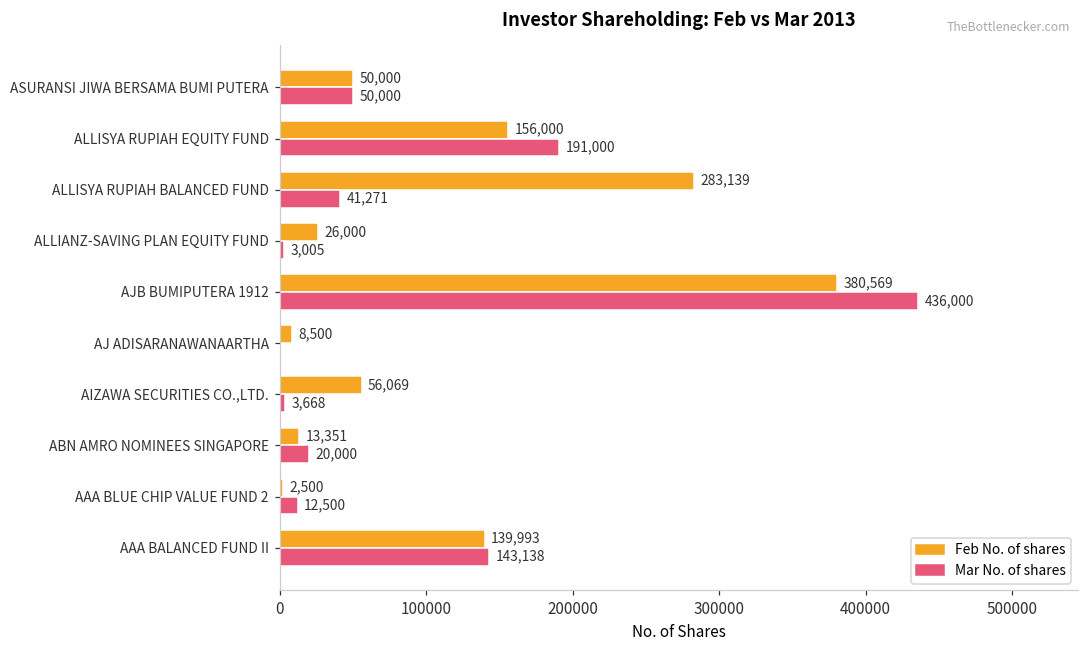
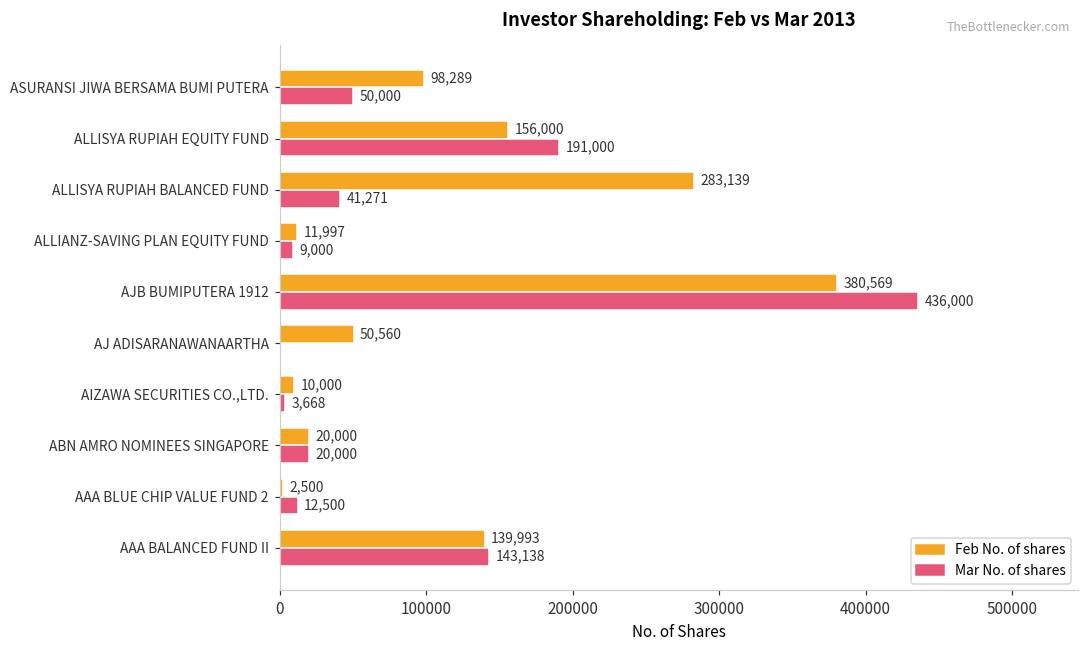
  {
    "Feb No. of shares": {
-     "ASURANSI JIWA BERSAMA BUMI PUTERA": "50,000",
+     "ASURANSI JIWA BERSAMA BUMI PUTERA": "98,289",
      "ALLISYA RUPIAH EQUITY FUND": "156,000",
      "ALLISYA RUPIAH BALANCED FUND": "283,139",
-     "ALLIANZ-SAVING PLAN EQUITY FUND": "26,000",
+     "ALLIANZ-SAVING PLAN EQUITY FUND": "11,997",
      "AJB BUMIPUTERA 1912": "380,569",
-     "AJ ADISARANAWANAARTHA": "8,500",
-     "AIZAWA SECURITIES CO.,LTD.": "56,069",
-     "ABN AMRO NOMINEES SINGAPORE": "13,351",
+     "AJ ADISARANAWANAARTHA": "50,560",
+     "AIZAWA SECURITIES CO.,LTD.": "10,000",
+     "ABN AMRO NOMINEES SINGAPORE": "20,000",
      "AAA BLUE CHIP VALUE FUND 2": "2,500",
      "AAA BALANCED FUND II": "139,993"
    },
    "Mar No. of shares": {
      "ASURANSI JIWA BERSAMA BUMI PUTERA": "50,000",
      "ALLISYA RUPIAH EQUITY FUND": "191,000",
      "ALLISYA RUPIAH BALANCED FUND": "41,271",
-     "ALLIANZ-SAVING PLAN EQUITY FUND": "3,005",
+     "ALLIANZ-SAVING PLAN EQUITY FUND": "9,000",
      "AJB BUMIPUTERA 1912": "436,000",
      "AIZAWA SECURITIES CO.,LTD.": "3,668",
      "ABN AMRO NOMINEES SINGAPORE": "20,000",
      "AAA BLUE CHIP VALUE FUND 2": "12,500",
      "AAA BALANCED FUND II": "143,138"
    }
  }
